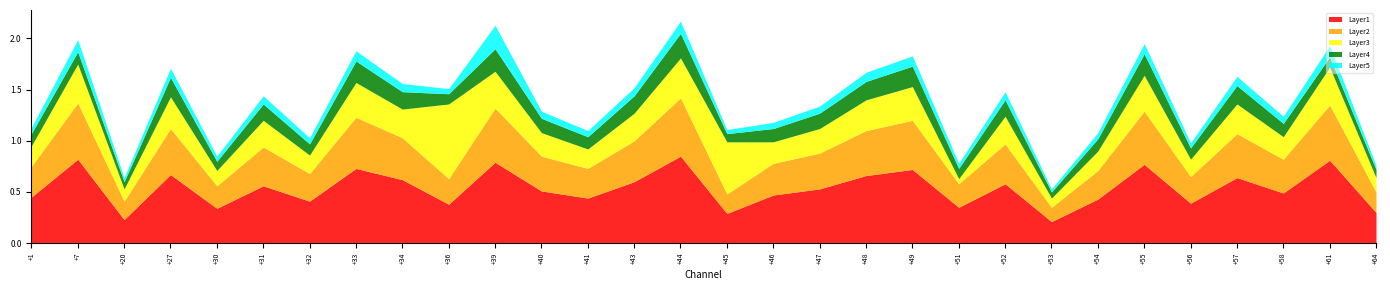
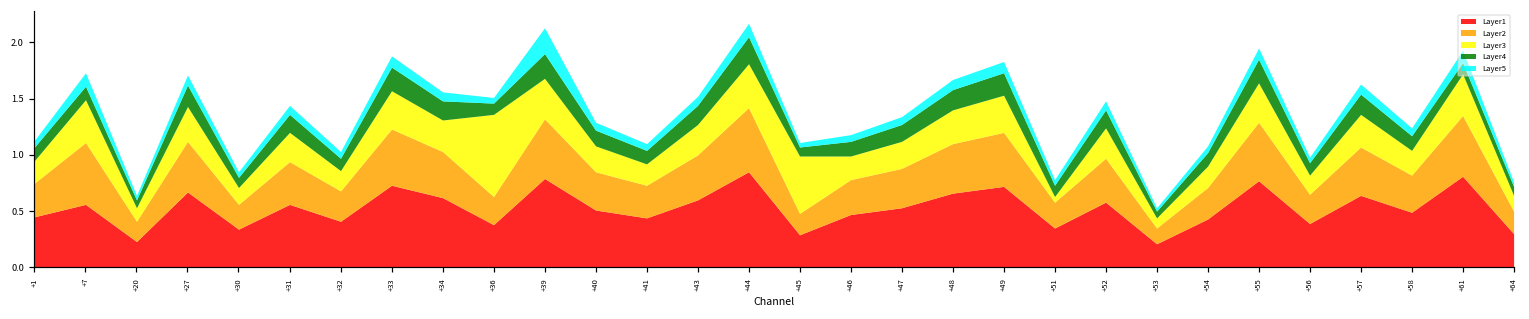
  {
    "Layer1": {
      "+1": 0.45,
-     "+7": 0.82,
+     "+7": 0.56,
      "+20": 0.23,
      "+27": 0.67,
      "+30": 0.34,
      "+31": 0.56,
      "+32": 0.41,
      "+33": 0.73,
      "+34": 0.62,
      "+36": 0.38,
      "+39": 0.79,
      "+40": 0.51,
      "+41": 0.44,
      "+43": 0.60,
      "+44": 0.85,
      "+45": 0.29,
      "+46": 0.47,
      "+47": 0.53,
      "+48": 0.66,
      "+49": 0.72,
      "+51": 0.35,
      "+52": 0.58,
      "+53": 0.21,
      "+54": 0.43,
      "+55": 0.77,
      "+56": 0.39,
      "+57": 0.64,
      "+58": 0.49,
      "+61": 0.81,
      "+64": 0.30
    },
    "Layer2": {
      "+1": 0.30,
      "+7": 0.55,
      "+20": 0.18,
      "+27": 0.45,
      "+30": 0.22,
      "+31": 0.38,
      "+32": 0.27,
      "+33": 0.50,
      "+34": 0.41,
      "+36": 0.25,
      "+39": 0.53,
      "+40": 0.34,
      "+41": 0.29,
      "+43": 0.40,
      "+44": 0.57,
      "+45": 0.19,
      "+46": 0.31,
      "+47": 0.35,
      "+48": 0.44,
      "+49": 0.48,
      "+51": 0.23,
      "+52": 0.39,
      "+53": 0.14,
      "+54": 0.28,
      "+55": 0.52,
      "+56": 0.26,
      "+57": 0.43,
      "+58": 0.33,
      "+61": 0.54,
      "+64": 0.20
    },
    "Layer3": {
      "+1": 0.20,
      "+7": 0.38,
      "+20": 0.12,
      "+27": 0.31,
      "+30": 0.15,
      "+31": 0.26,
      "+32": 0.18,
      "+33": 0.34,
      "+34": 0.28,
      "+36": 0.73,
      "+39": 0.36,
      "+40": 0.23,
      "+41": 0.19,
      "+43": 0.27,
      "+44": 0.39,
      "+45": 0.51,
      "+46": 0.21,
      "+47": 0.24,
      "+48": 0.30,
      "+49": 0.33,
      "+51": 0.05,
      "+52": 0.27,
      "+53": 0.09,
      "+54": 0.19,
      "+55": 0.35,
      "+56": 0.17,
      "+57": 0.29,
      "+58": 0.22,
      "+64": 0.14
    },
    "Layer4": {
      "+1": 0.12,
      "+7": 0.12,
      "+20": 0.07,
      "+27": 0.19,
      "+30": 0.09,
      "+31": 0.16,
      "+32": 0.11,
      "+33": 0.21,
      "+34": 0.17,
      "+36": 0.10,
      "+39": 0.22,
      "+40": 0.14,
      "+41": 0.12,
      "+43": 0.17,
      "+44": 0.24,
      "+45": 0.08,
      "+46": 0.13,
      "+47": 0.15,
      "+48": 0.18,
      "+49": 0.20,
      "+51": 0.10,
      "+52": 0.16,
      "+53": 0.06,
      "+54": 0.12,
      "+55": 0.21,
      "+56": 0.11,
      "+57": 0.18,
      "+58": 0.13,
      "+64": 0.08
    },
    "Layer5": {
      "+1": 0.06,
      "+7": 0.12,
      "+20": 0.04,
      "+27": 0.09,
      "+30": 0.05,
      "+31": 0.08,
      "+32": 0.06,
      "+33": 0.10,
      "+34": 0.08,
      "+36": 0.05,
      "+39": 0.23,
      "+40": 0.07,
      "+41": 0.06,
      "+43": 0.08,
      "+44": 0.12,
      "+45": 0.04,
      "+46": 0.06,
      "+47": 0.07,
      "+48": 0.09,
      "+49": 0.10,
      "+51": 0.05,
      "+52": 0.08,
      "+53": 0.03,
      "+54": 0.06,
      "+55": 0.10,
      "+56": 0.05,
      "+57": 0.09,
      "+58": 0.07,
      "+64": 0.04
    }
  }
